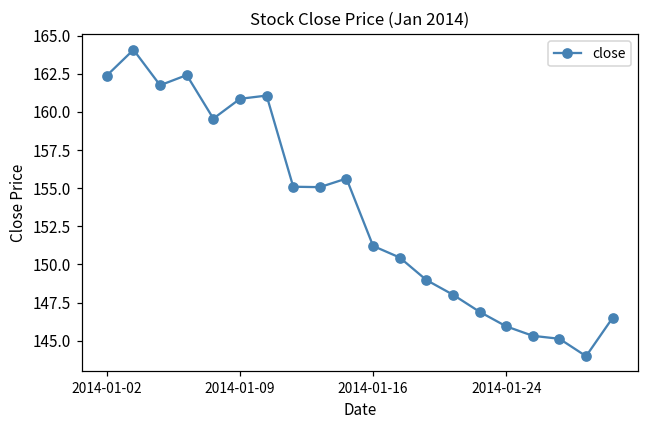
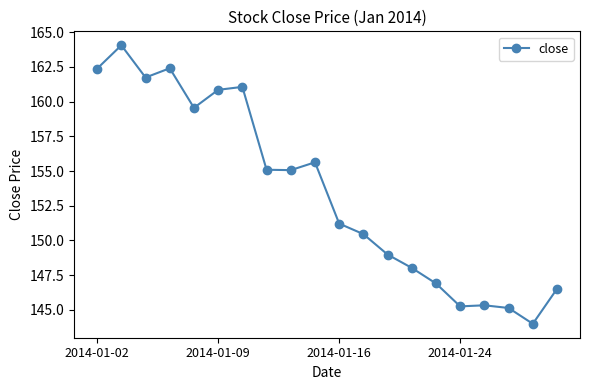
  {
    "2014-01-02": 162.4,
    "2014-01-09": 160.9,
    "2014-01-16": 151.2,
-   "2014-01-24": 145.9
+   "2014-01-24": 145.2
  }
